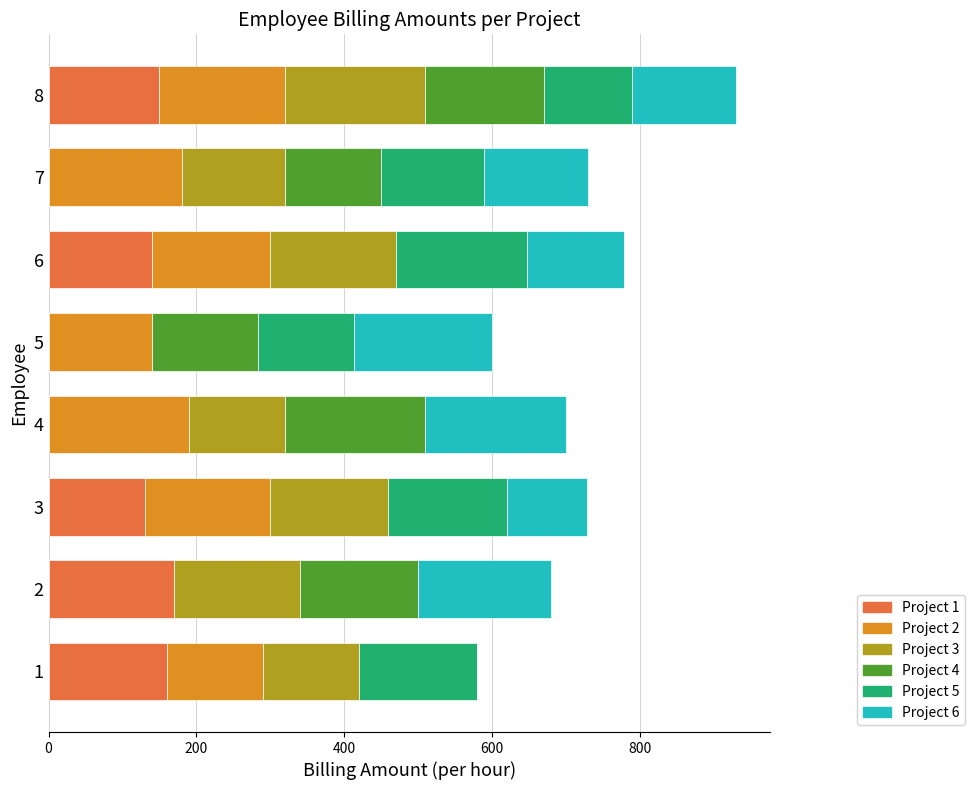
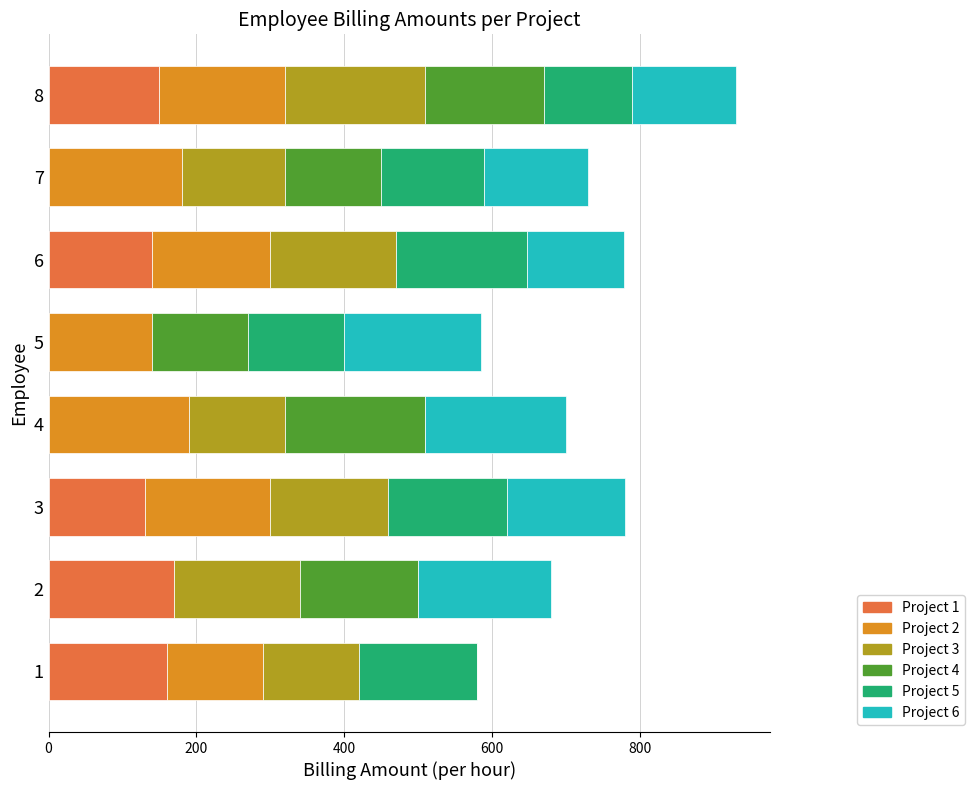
  {
    "Project 4": {
      "8": 160,
      "7": 130,
      "6": 0,
-     "5": 140,
+     "5": 130,
      "4": 190,
      "3": 0,
      "2": 160,
      "1": 0
    },
    "Project 5": {
      "8": 120,
      "7": 140,
      "6": 180,
      "5": 130,
      "4": 0,
      "3": 160,
      "2": 0,
      "1": 160
    },
    "Project 6": {
      "8": 140,
      "7": 140,
      "6": 130,
      "5": 190,
      "4": 190,
-     "3": 110,
+     "3": 160,
      "2": 180,
      "1": 0
    }
  }
